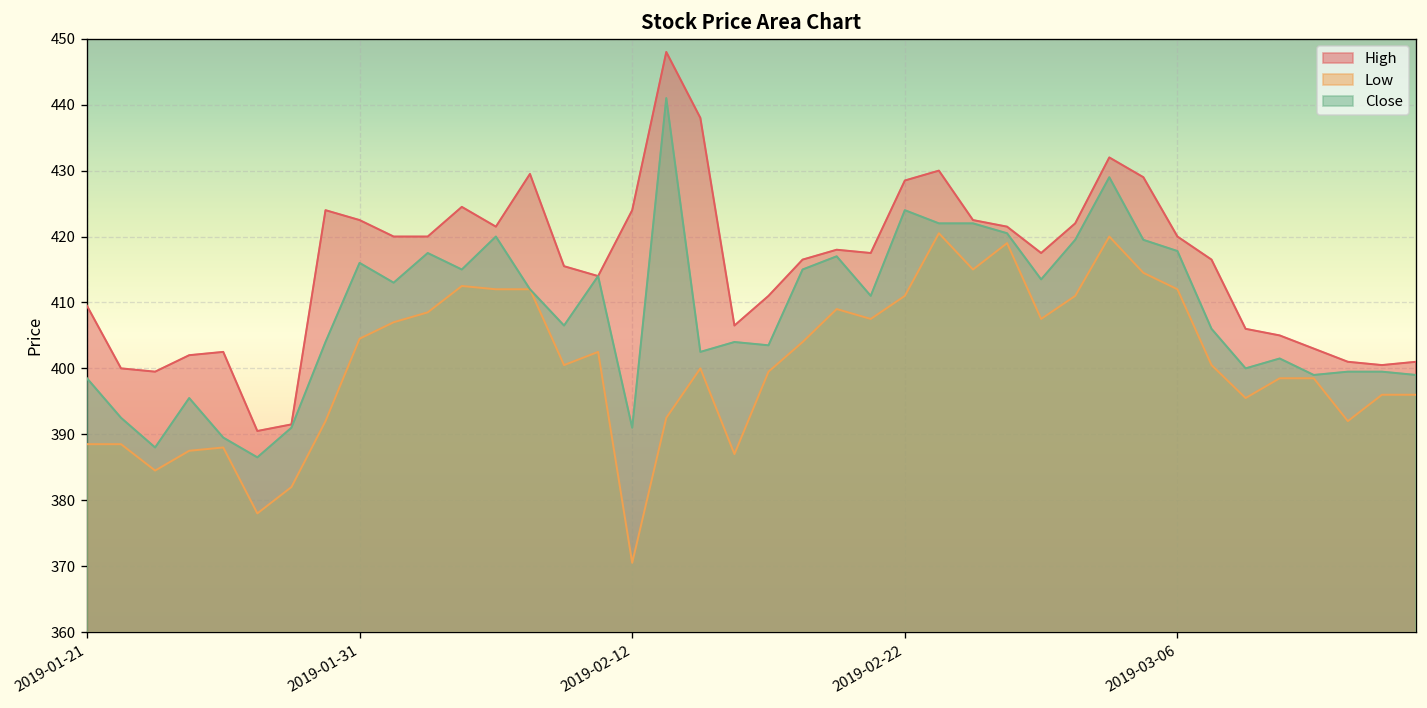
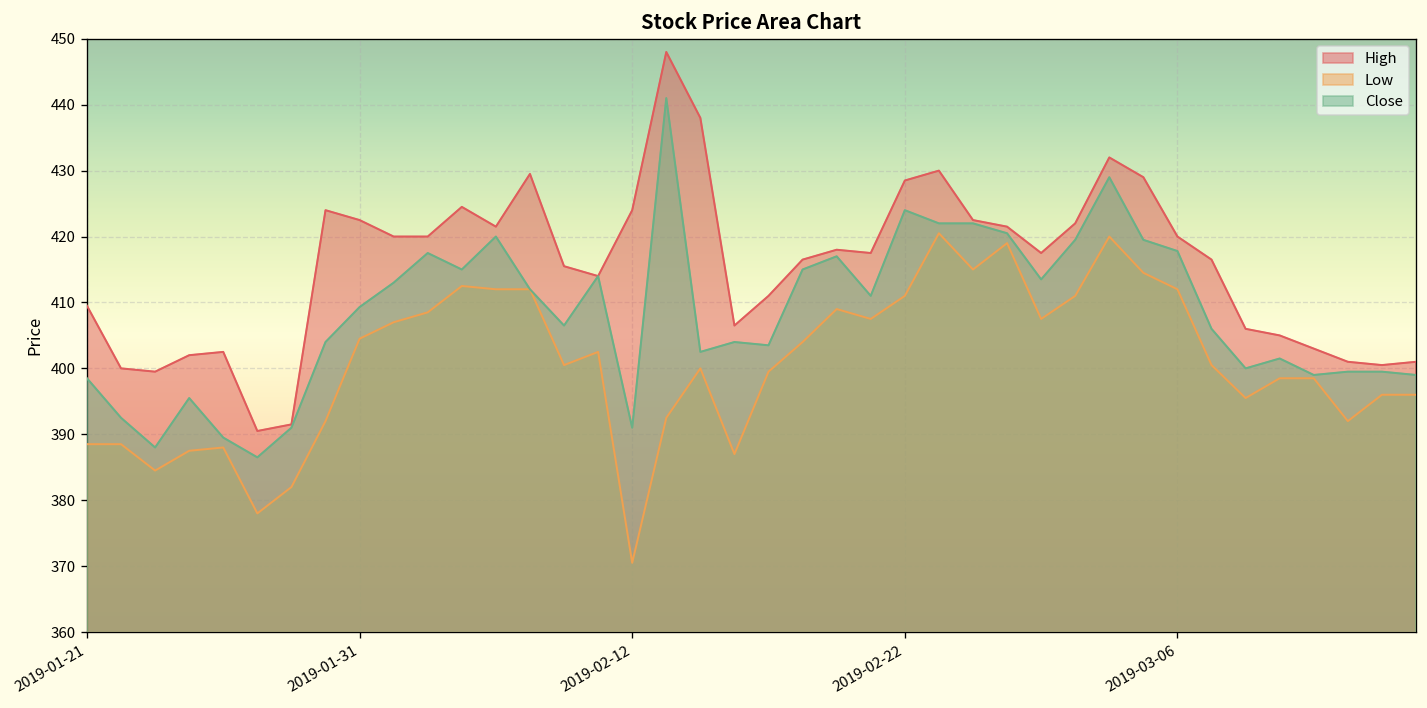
  {
    "Close": {
      "2019-01-21": 399,
-     "2019-01-31": 416,
+     "2019-01-31": 409,
      "2019-02-12": 391,
      "2019-02-22": 424,
      "2019-03-06": 418
    }
  }
